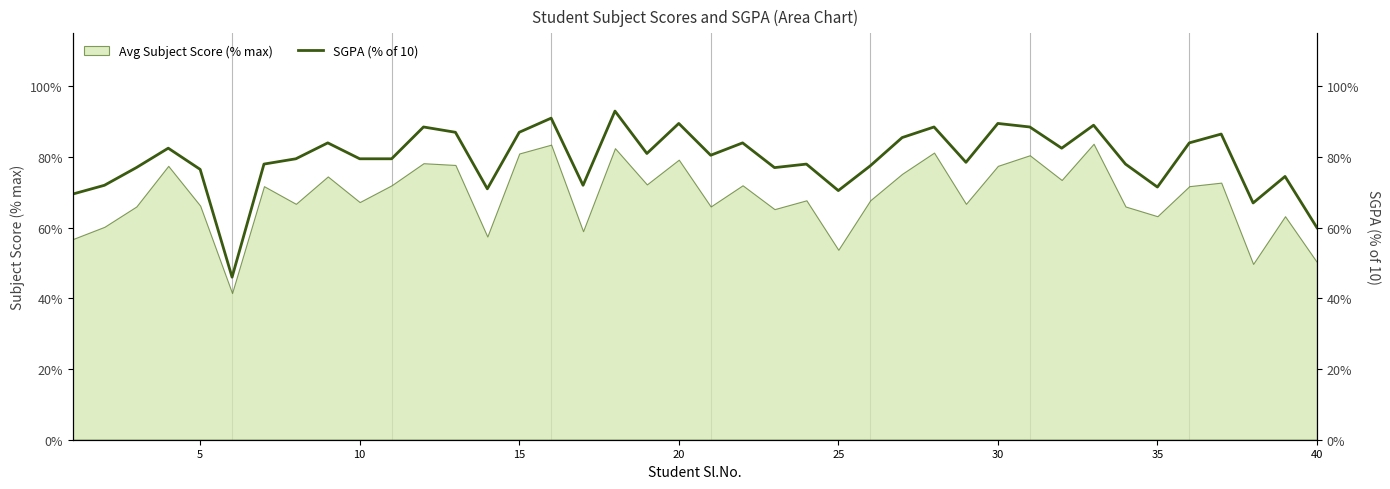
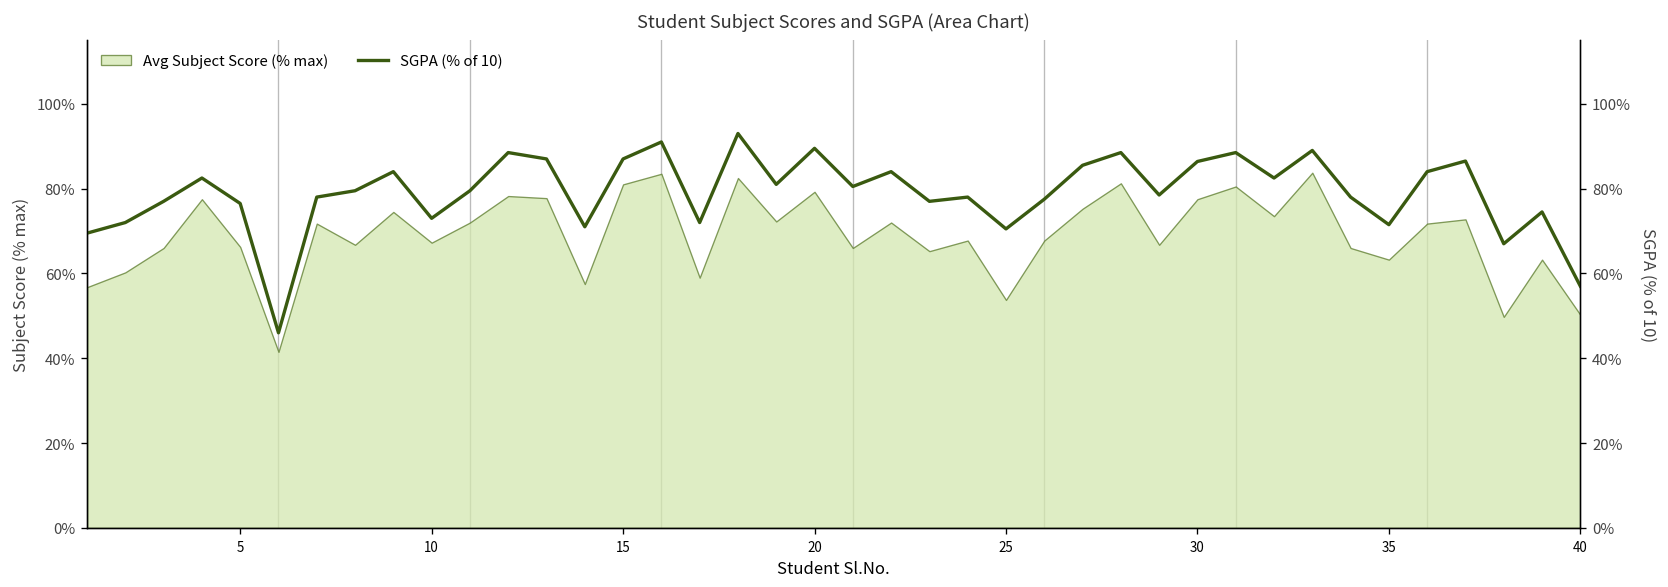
  {
    "Avg Subject Score (% max)": {
      "5": "66%",
      "10": "67%",
      "15": "81%",
      "20": "79%",
      "25": "54%",
      "30": "78%",
      "35": "63%",
      "40": "50%"
    },
    "SGPA (% of 10)": {
      "5": "77%",
-     "10": "80%",
+     "10": "73%",
      "15": "87%",
      "20": "89%",
      "25": "71%",
-     "30": "89%",
+     "30": "86%",
      "35": "72%",
-     "40": "60%"
+     "40": "57%"
    }
  }
